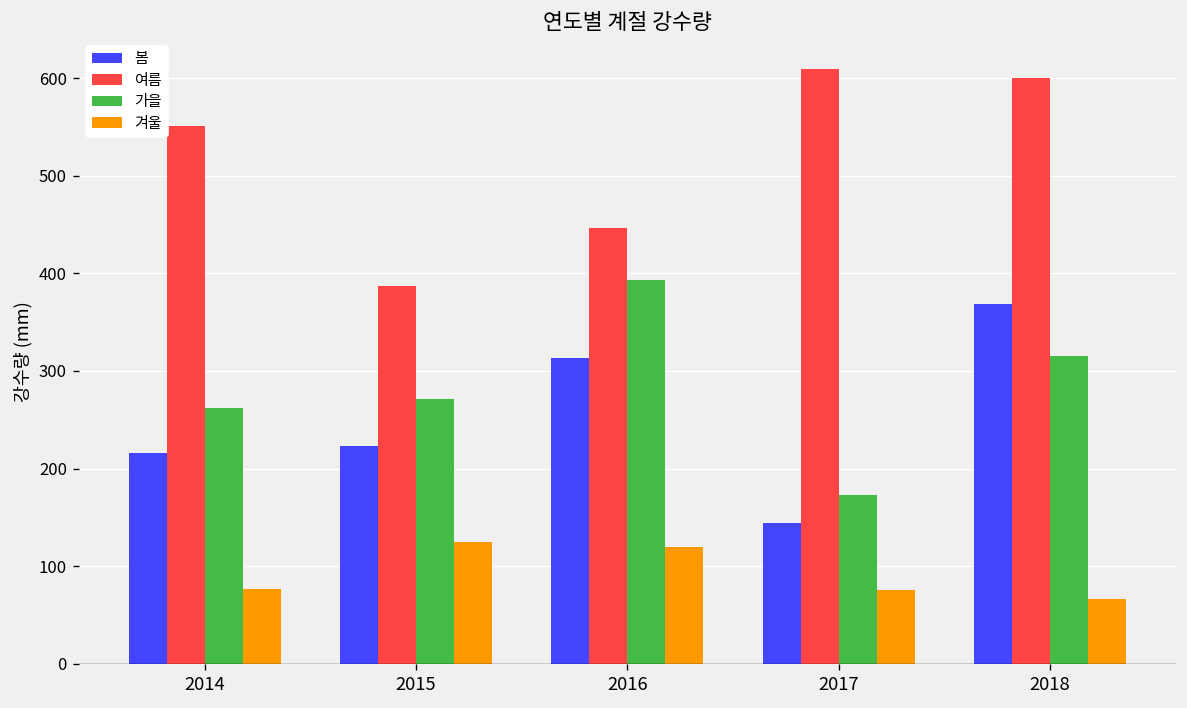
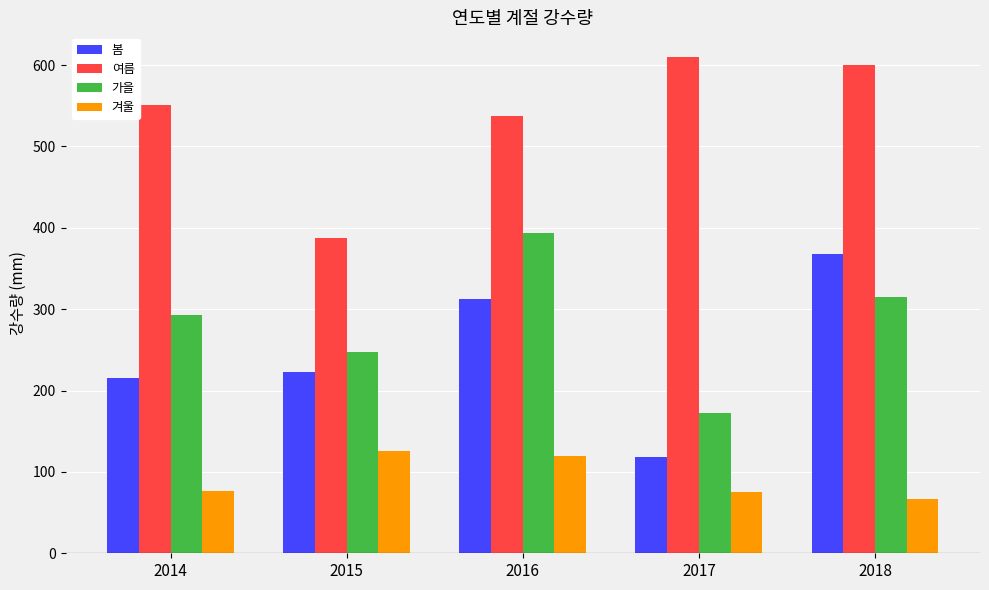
  {
    "봄": {
      "2014": 220,
      "2015": 220,
      "2016": 310,
-     "2017": 140,
+     "2017": 120,
      "2018": 370
    },
    "여름": {
      "2014": 550,
      "2015": 390,
-     "2016": 450,
+     "2016": 540,
      "2017": 610,
      "2018": 600
    },
    "가을": {
-     "2014": 260,
-     "2015": 270,
+     "2014": 290,
+     "2015": 250,
      "2016": 390,
      "2017": 170,
      "2018": 320
    },
    "겨울": {
      "2014": 80,
      "2015": 130,
      "2016": 120,
      "2017": 80,
      "2018": 70
    }
  }
